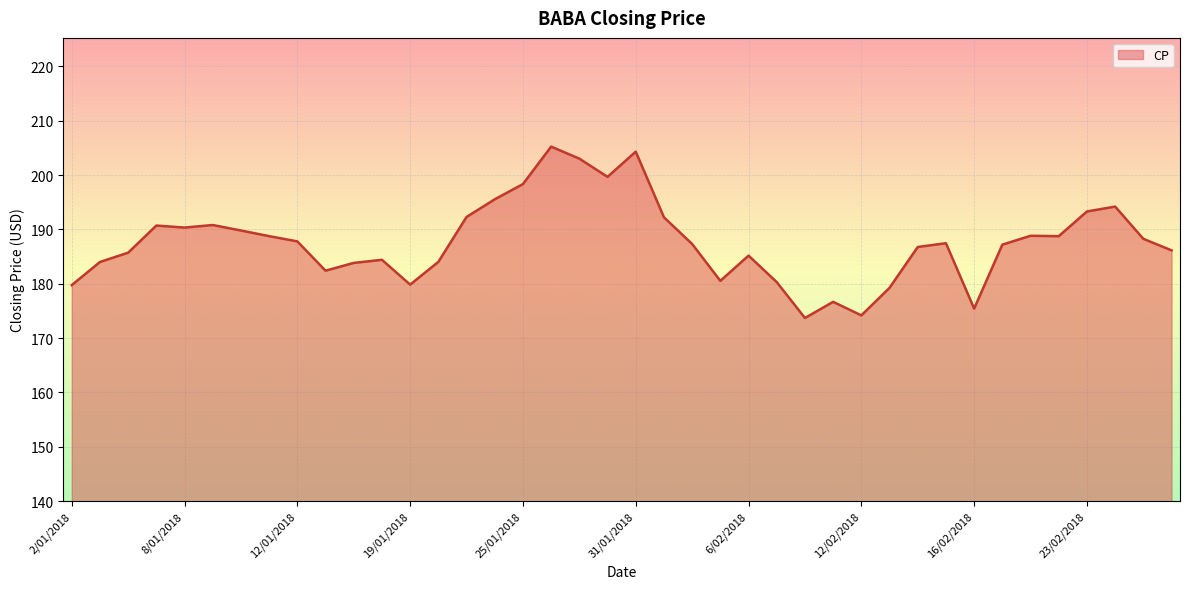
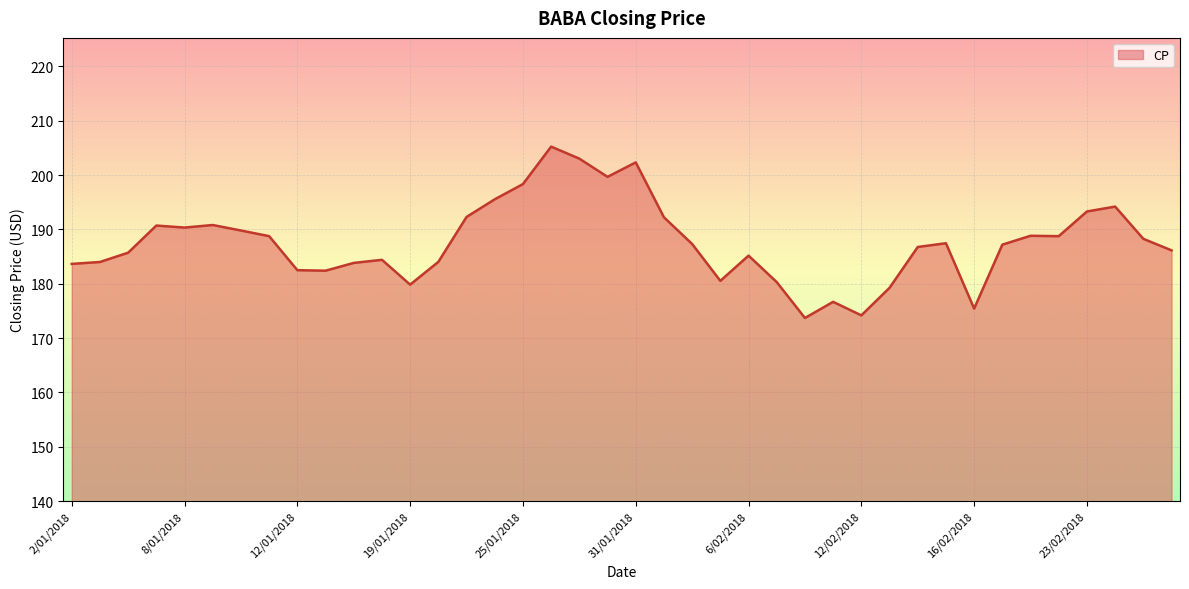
  {
-   "2/01/2018": 180,
+   "2/01/2018": 184,
    "8/01/2018": 190,
-   "12/01/2018": 188,
+   "12/01/2018": 182,
    "19/01/2018": 180,
    "25/01/2018": 198,
-   "31/01/2018": 204,
+   "31/01/2018": 202,
    "6/02/2018": 185,
    "12/02/2018": 174,
    "16/02/2018": 175,
    "23/02/2018": 193
  }
